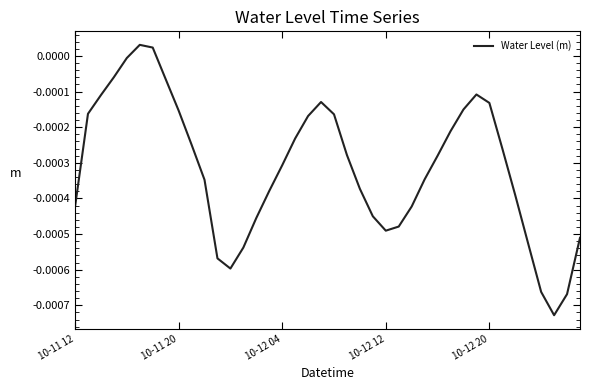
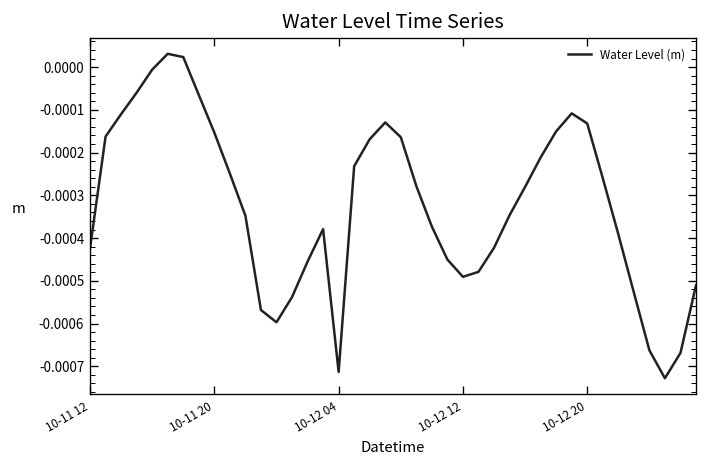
  {
    "10-11 12": -0.00042,
    "10-11 20": -0.00015,
-   "10-12 04": -0.00031,
+   "10-12 04": -0.00071,
    "10-12 12": -0.00049,
    "10-12 20": -0.00013
  }
